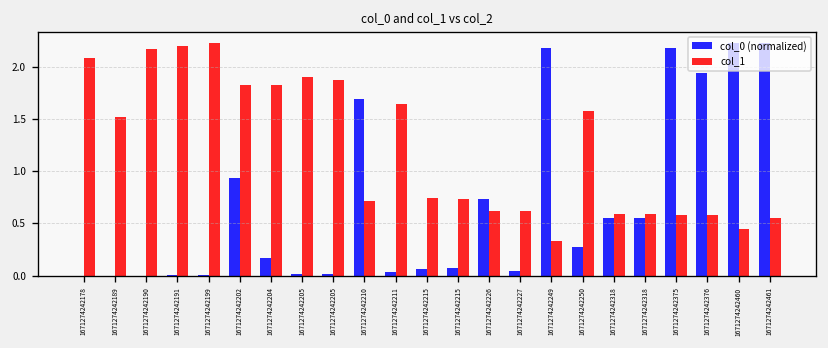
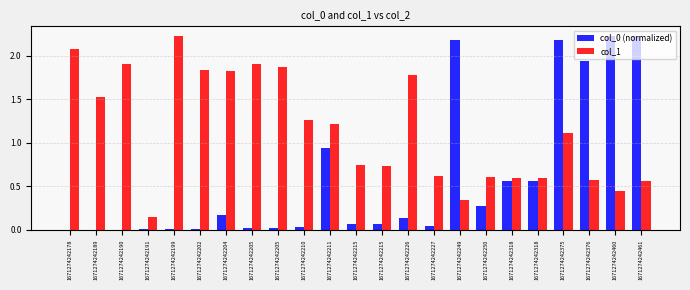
  {
    "col_0 (normalized)": {
      "1671274242178": 0.0,
-     "1671274242202": 0.9,
+     "1671274242202": 0.0,
      "1671274242204": 0.2,
-     "1671274242210": 1.7,
-     "1671274242211": 0.0,
-     "1671274242226": 0.7,
+     "1671274242210": 0.0,
+     "1671274242211": 0.9,
+     "1671274242226": 0.1,
      "1671274242227": 0.0,
      "1671274242249": 2.2,
      "1671274242250": 0.3,
      "1671274242375": 2.2,
      "1671274242376": 1.9
    },
    "col_1": {
      "1671274242178": 2.1,
      "1671274242189": 1.5,
-     "1671274242190": 2.2,
-     "1671274242191": 2.2,
+     "1671274242190": 1.9,
+     "1671274242191": 0.1,
      "1671274242199": 2.2,
      "1671274242202": 1.8,
      "1671274242204": 1.8,
-     "1671274242210": 0.7,
-     "1671274242211": 1.6,
-     "1671274242226": 0.6,
+     "1671274242210": 1.3,
+     "1671274242211": 1.2,
+     "1671274242226": 1.8,
      "1671274242227": 0.6,
      "1671274242249": 0.3,
-     "1671274242250": 1.6,
-     "1671274242375": 0.6,
+     "1671274242250": 0.6,
+     "1671274242375": 1.1,
      "1671274242376": 0.6,
      "1671274242460": 0.4,
      "1671274242461": 0.6
    }
  }
